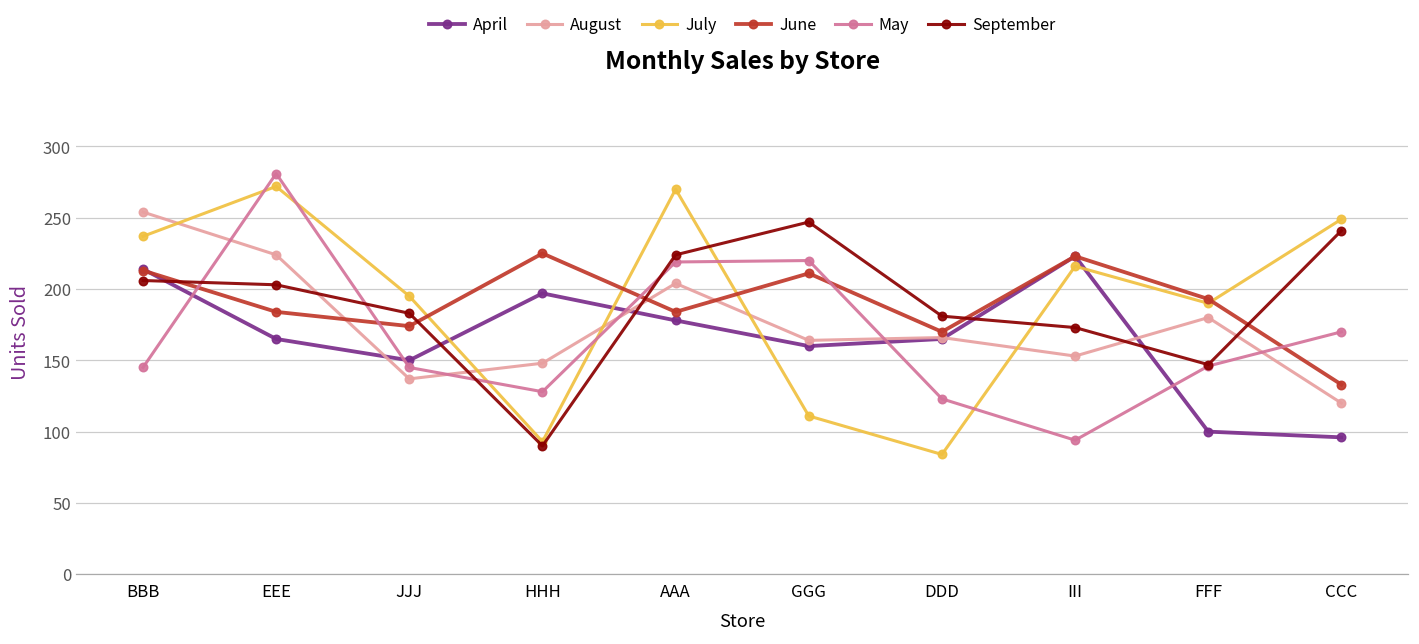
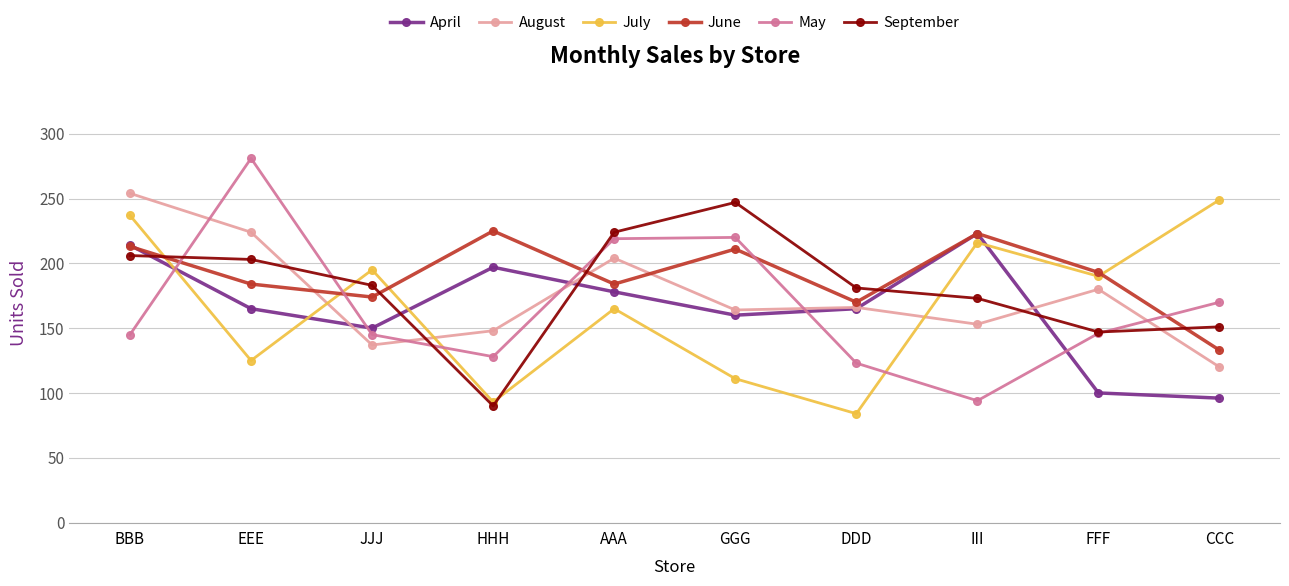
  {
    "April": {
      "EEE": 165,
      "JJJ": 150,
      "HHH": 197,
      "AAA": 178,
      "GGG": 160,
      "FFF": 100,
      "CCC": 96
    },
    "July": {
      "BBB": 237,
-     "EEE": 272,
+     "EEE": 125,
      "JJJ": 195,
      "HHH": 93,
-     "AAA": 270,
+     "AAA": 165,
      "GGG": 111,
      "DDD": 84,
      "III": 216,
      "FFF": 190,
      "CCC": 249
    },
    "June": {
      "EEE": 184,
      "JJJ": 174,
      "HHH": 225,
      "AAA": 184,
      "GGG": 211,
      "DDD": 170,
      "FFF": 193,
      "CCC": 133
    },
    "September": {
      "BBB": 206,
      "EEE": 203,
      "JJJ": 183,
      "HHH": 90,
      "AAA": 224,
      "GGG": 247,
      "DDD": 181,
      "III": 173,
-     "CCC": 241
+     "CCC": 151
    }
  }
